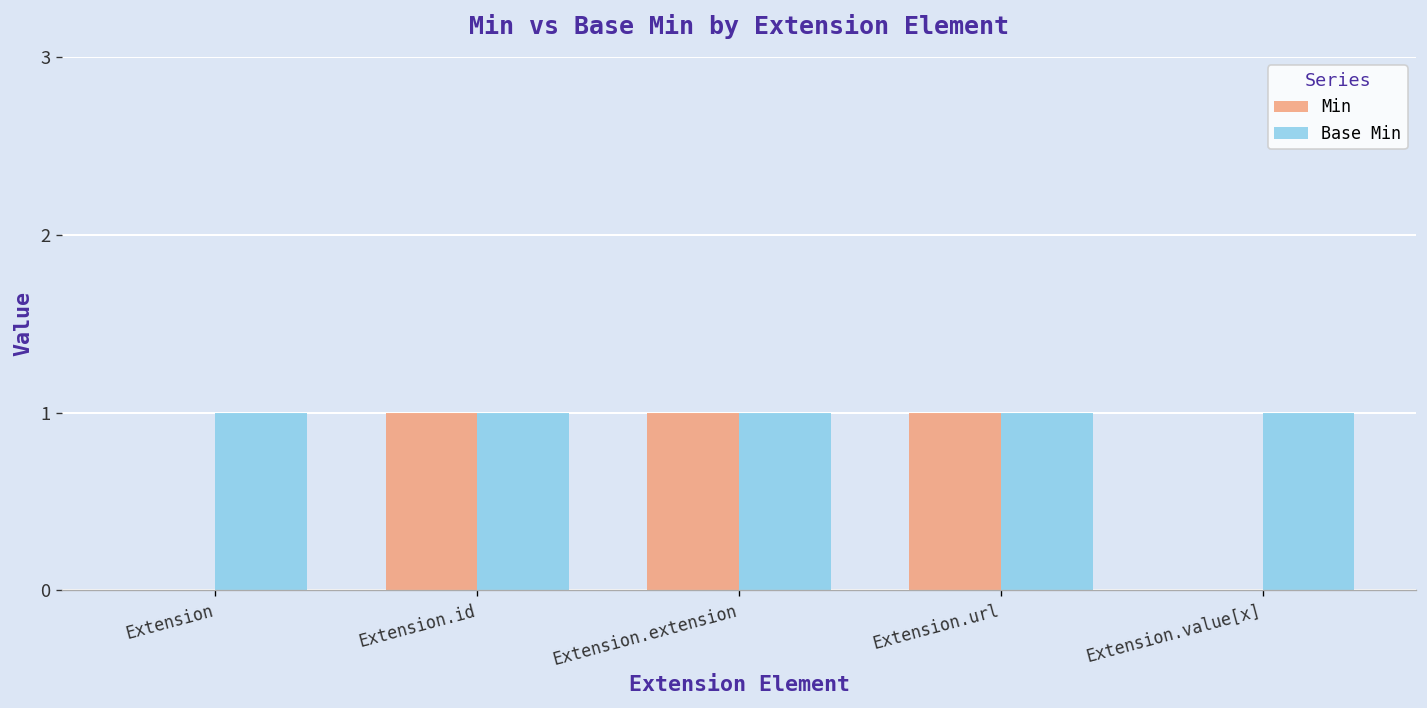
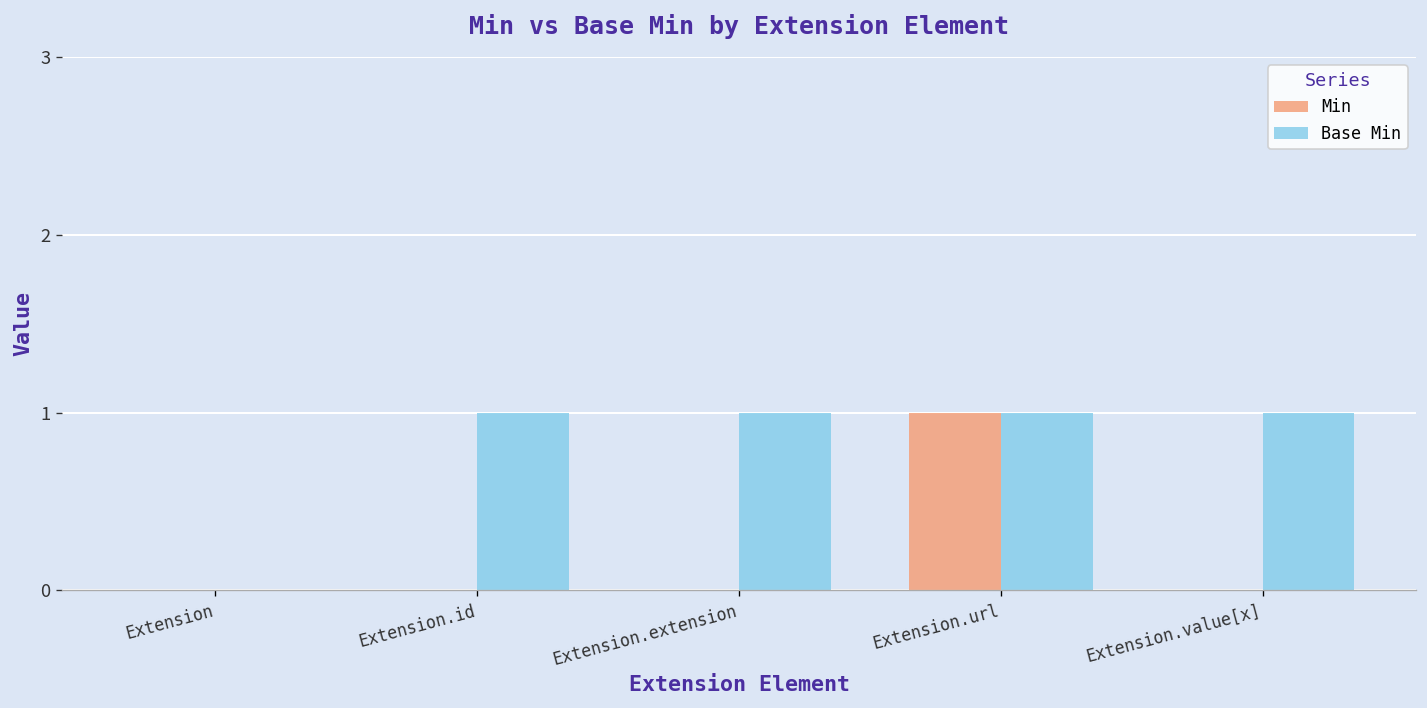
  {
    "Min": {
      "Extension": 0,
-     "Extension.id": 1,
-     "Extension.extension": 1,
+     "Extension.id": 0,
+     "Extension.extension": 0,
      "Extension.url": 1,
      "Extension.value[x]": 0
    },
    "Base Min": {
-     "Extension": 1,
+     "Extension": 0,
      "Extension.id": 1,
      "Extension.extension": 1,
      "Extension.url": 1,
      "Extension.value[x]": 1
    }
  }
